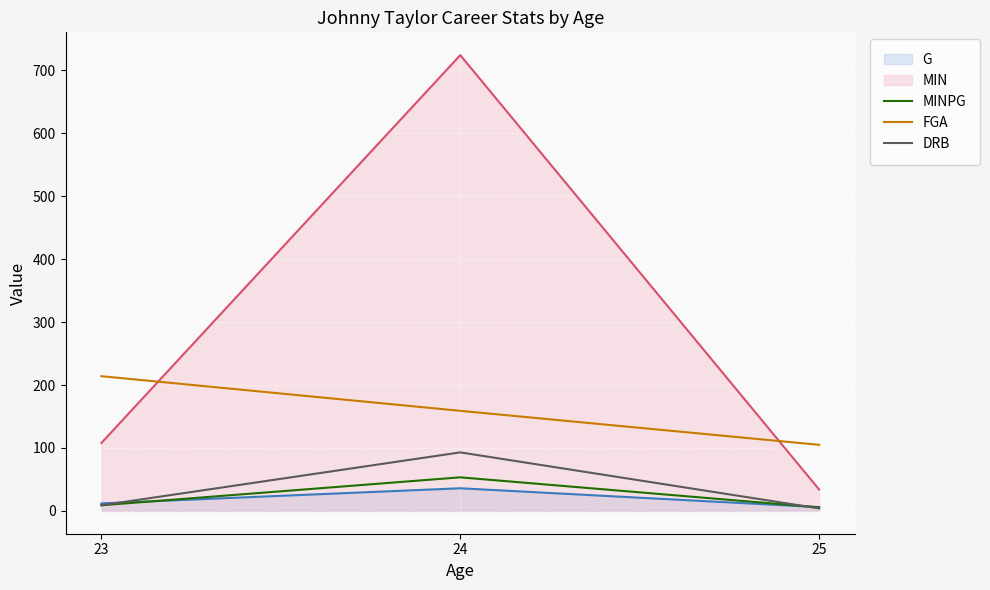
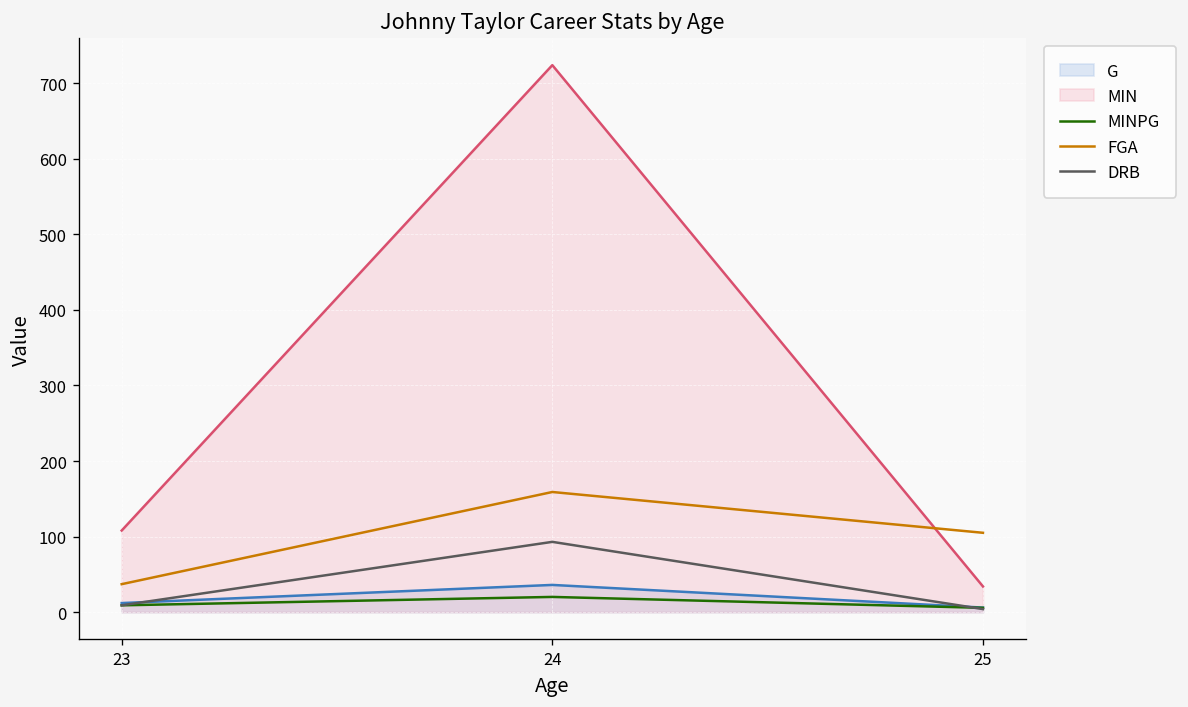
  {
    "MINPG": {
-     "24": 50
+     "24": 20
    },
    "FGA": {
-     "23": 210,
+     "23": 40,
      "24": 160,
      "25": 110
    },
    "DRB": {
      "24": 90
    }
  }
